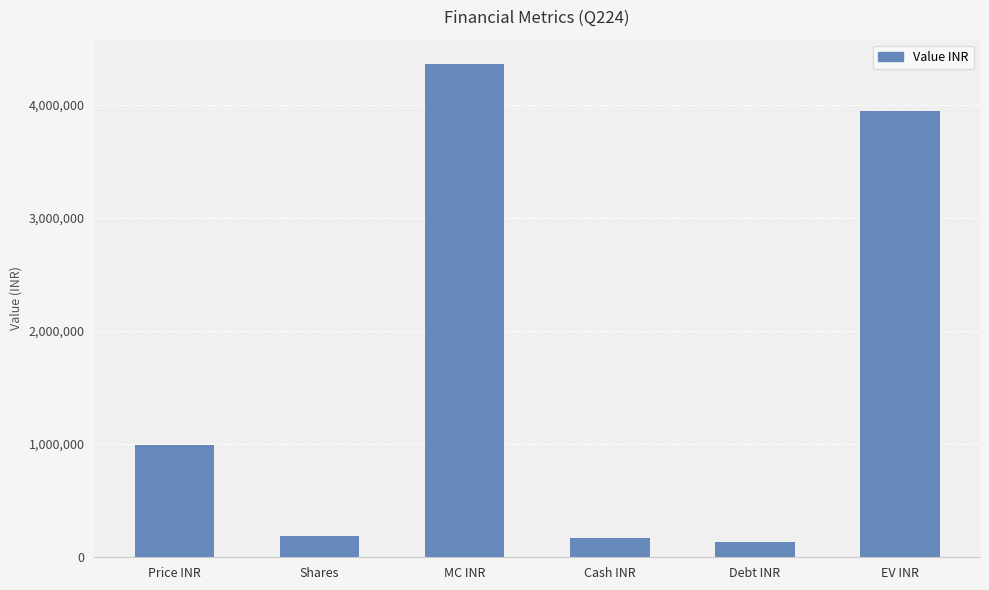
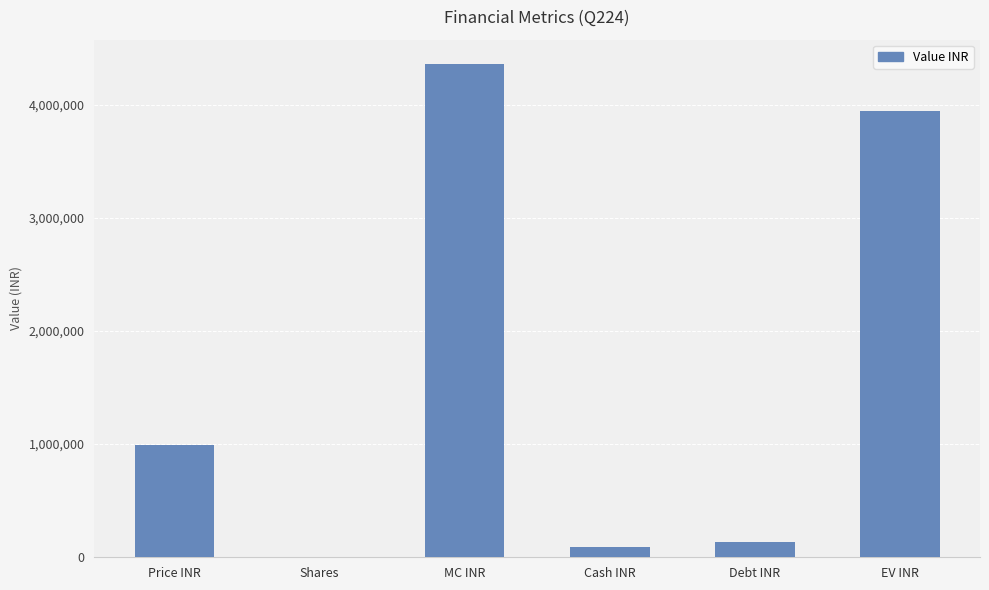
  {
    "Price INR": "990,000",
-   "Shares": "190,000",
+   "Shares": "0",
    "MC INR": "4,360,000",
-   "Cash INR": "170,000",
+   "Cash INR": "100,000",
    "Debt INR": "140,000",
    "EV INR": "3,950,000"
  }
